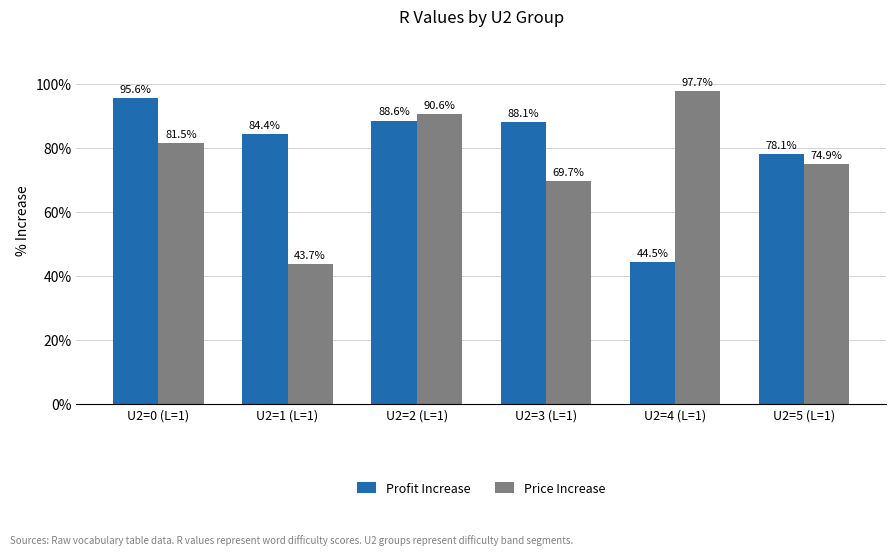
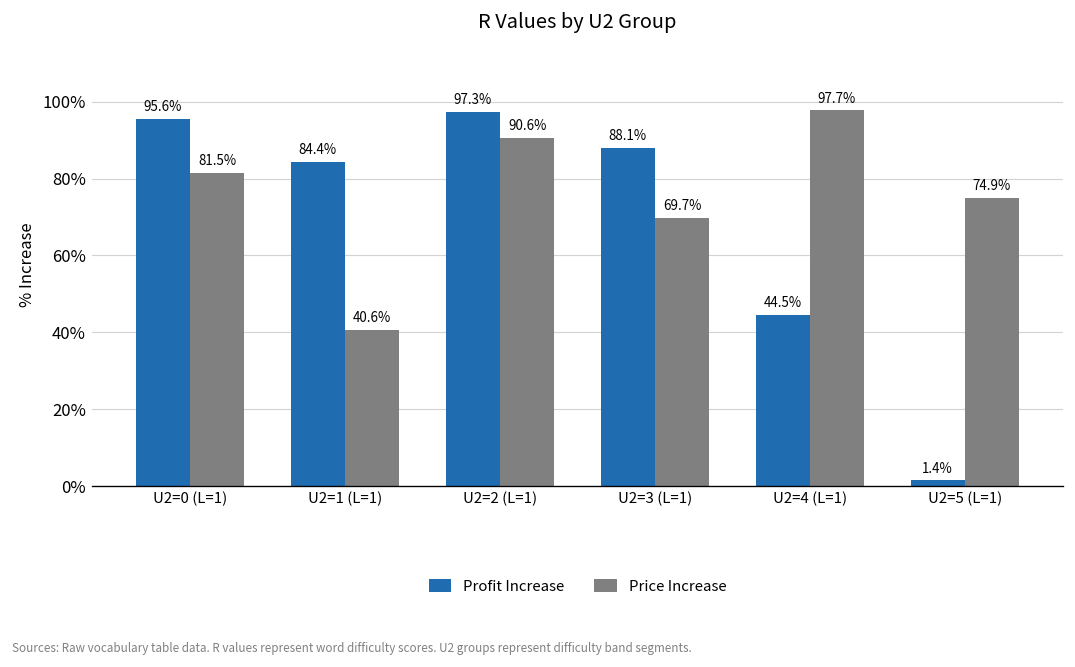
  {
    "Profit Increase": {
      "U2=0 (L=1)": "95.6%",
      "U2=1 (L=1)": "84.4%",
-     "U2=2 (L=1)": "88.6%",
+     "U2=2 (L=1)": "97.3%",
      "U2=3 (L=1)": "88.1%",
      "U2=4 (L=1)": "44.5%",
-     "U2=5 (L=1)": "78.1%"
+     "U2=5 (L=1)": "1.4%"
    },
    "Price Increase": {
      "U2=0 (L=1)": "81.5%",
-     "U2=1 (L=1)": "43.7%",
+     "U2=1 (L=1)": "40.6%",
      "U2=2 (L=1)": "90.6%",
      "U2=3 (L=1)": "69.7%",
      "U2=4 (L=1)": "97.7%",
      "U2=5 (L=1)": "74.9%"
    }
  }
